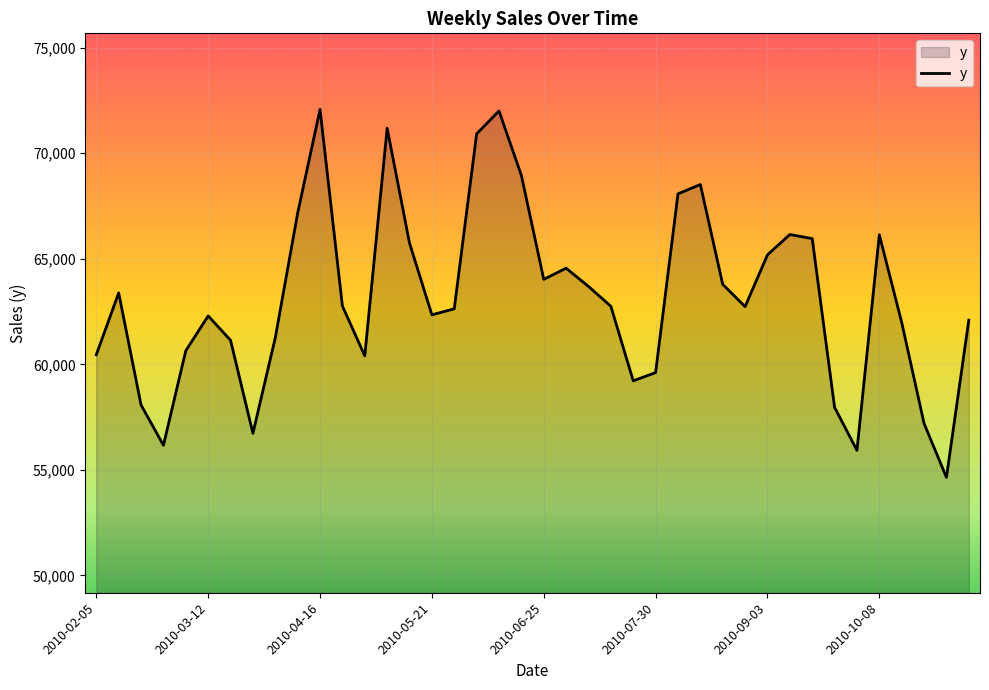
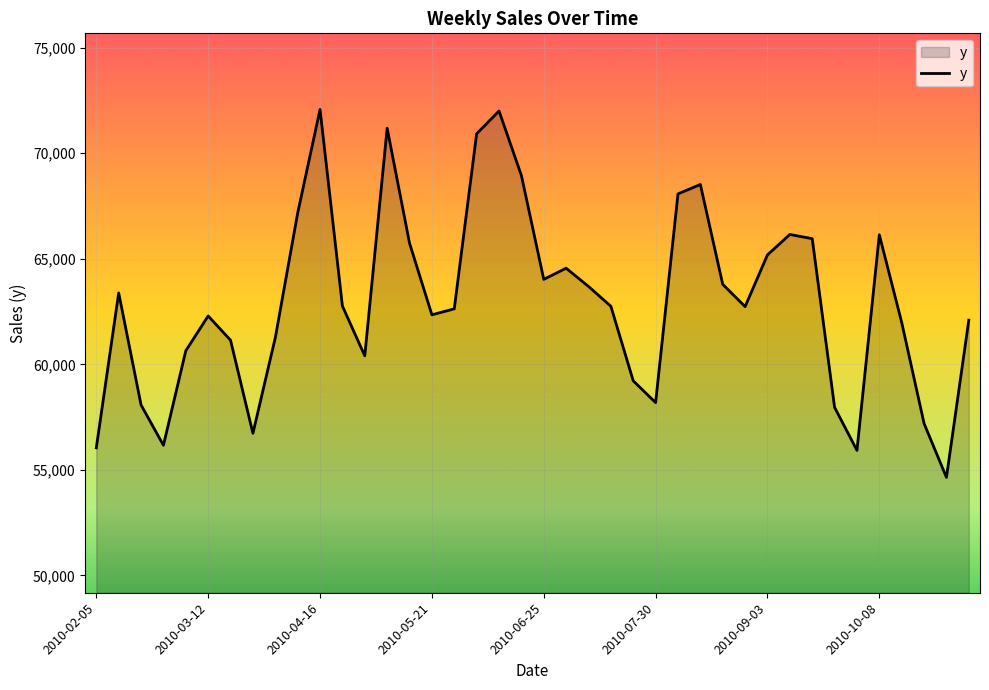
  {
-   "2010-02-05": "60,500",
+   "2010-02-05": "56,000",
    "2010-03-12": "62,300",
    "2010-04-16": "72,100",
    "2010-05-21": "62,300",
    "2010-06-25": "64,000",
-   "2010-07-30": "59,600",
+   "2010-07-30": "58,200",
    "2010-09-03": "65,200",
    "2010-10-08": "66,100"
  }
